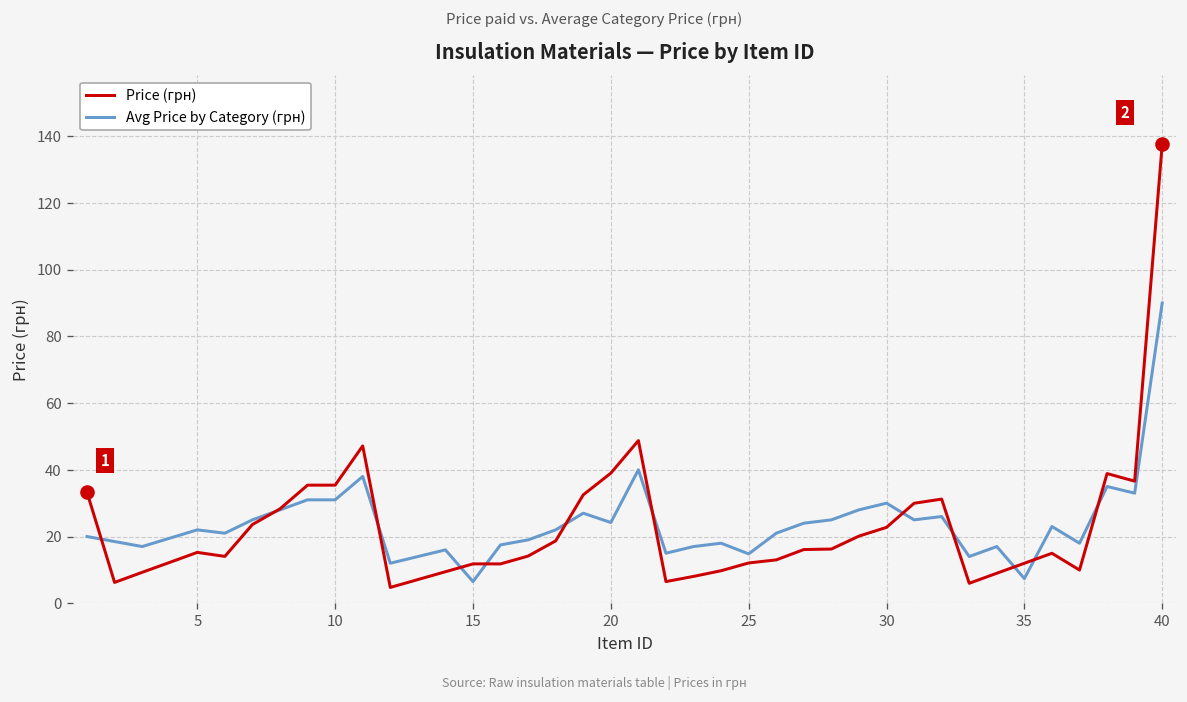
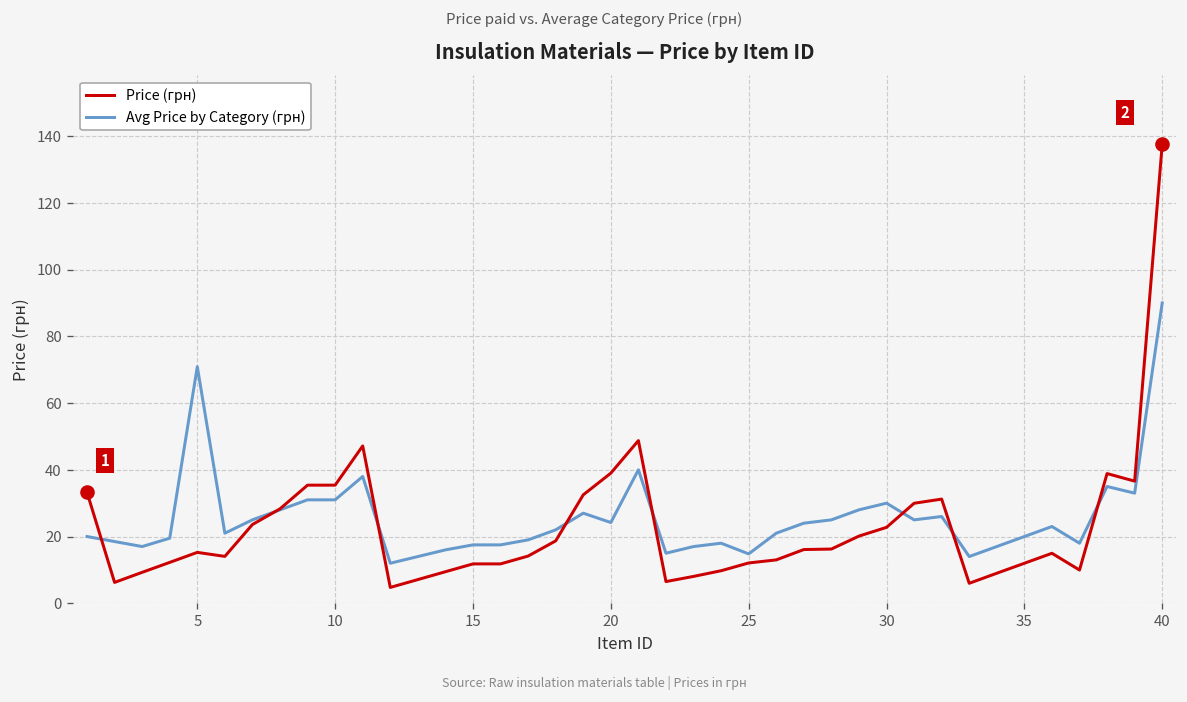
  {
    "Avg Price by Category (грн)": {
-     "5": 22,
+     "5": 71,
      "10": 31,
-     "15": 7,
+     "15": 18,
      "20": 24,
      "25": 15,
      "30": 30,
-     "35": 7,
+     "35": 20,
      "40": 90
    }
  }
